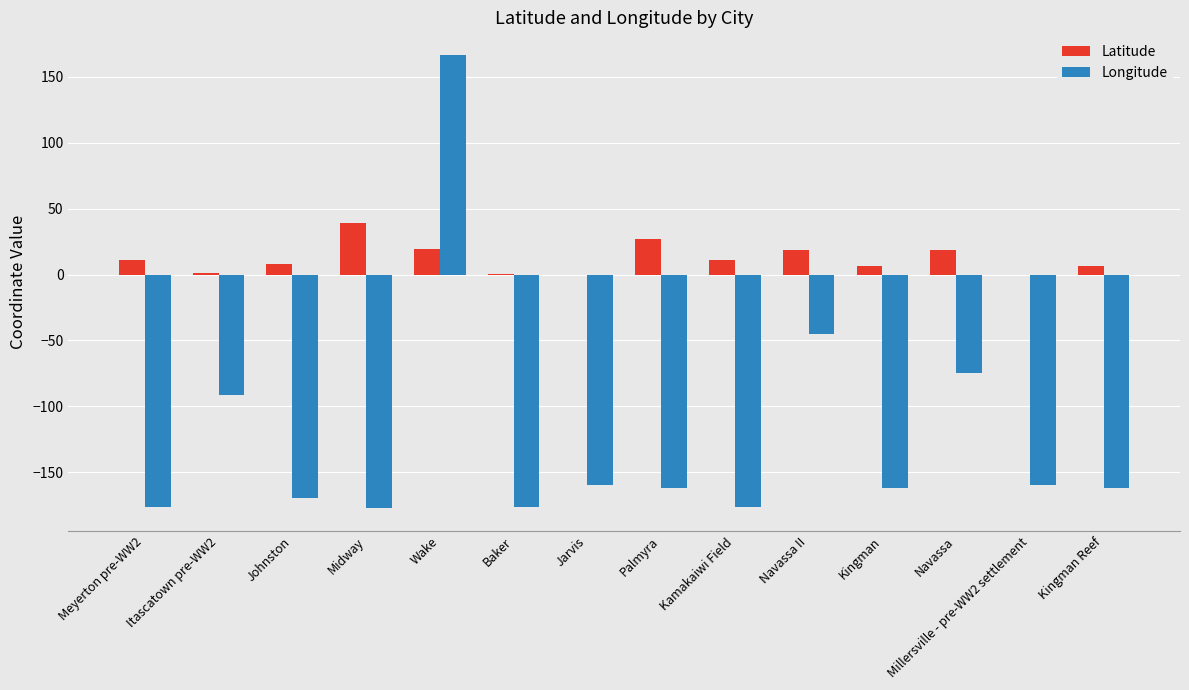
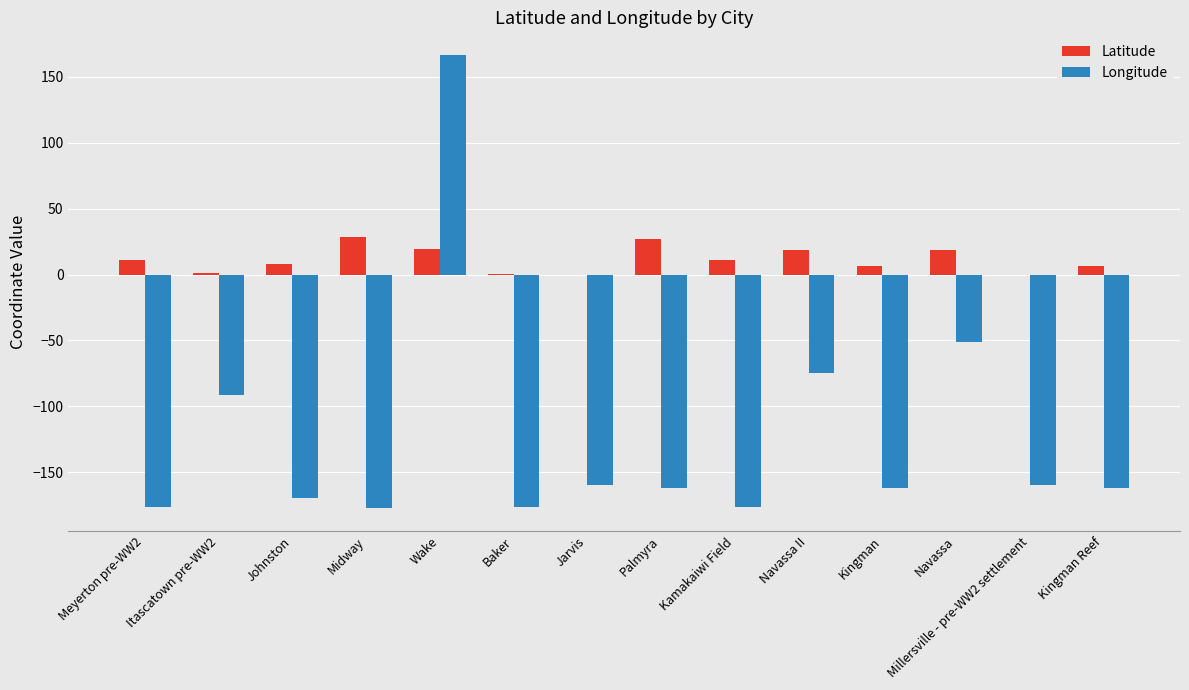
  {
    "Latitude": {
      "Meyerton pre-WW2": 11,
      "Johnston": 8,
-     "Midway": 39,
+     "Midway": 28,
      "Wake": 19,
      "Palmyra": 27,
      "Kamakaiwi Field": 11,
      "Navassa II": 18,
      "Kingman": 6,
      "Navassa": 18,
      "Kingman Reef": 6
    },
    "Longitude": {
      "Meyerton pre-WW2": -176,
      "Itascatown pre-WW2": -92,
      "Johnston": -170,
      "Midway": -177,
      "Wake": 167,
      "Baker": -176,
      "Jarvis": -160,
      "Palmyra": -162,
      "Kamakaiwi Field": -177,
-     "Navassa II": -45,
+     "Navassa II": -75,
      "Kingman": -162,
-     "Navassa": -75,
+     "Navassa": -51,
      "Millersville - pre-WW2 settlement": -160,
      "Kingman Reef": -162
    }
  }
